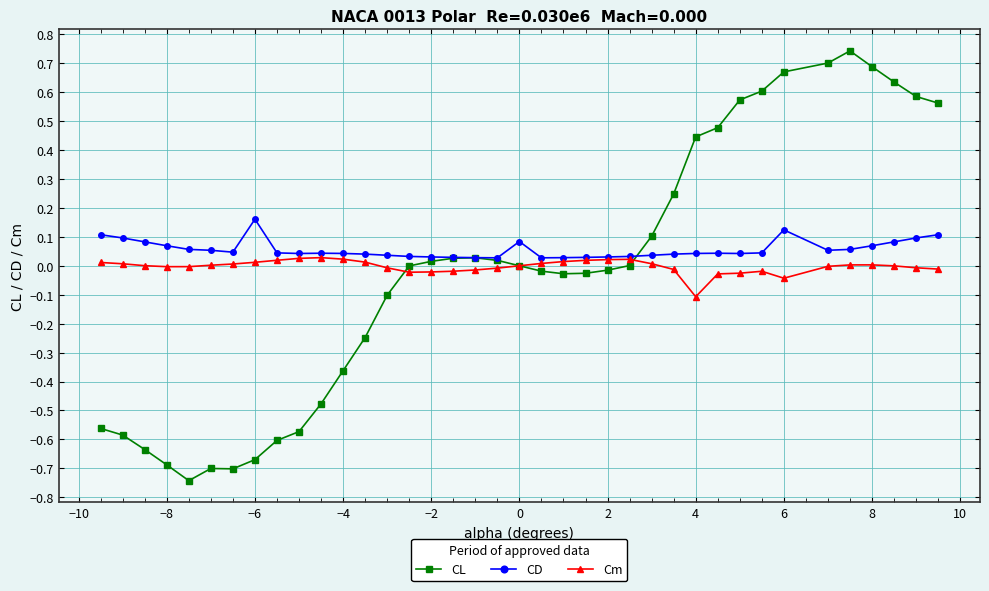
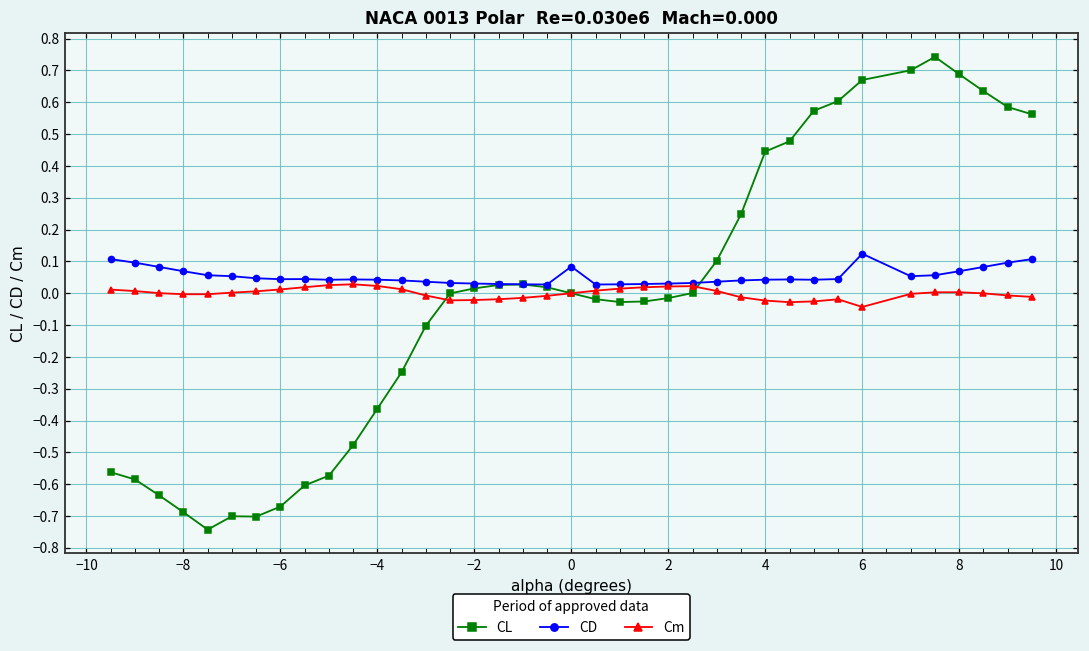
  {
    "CL": {
      "−8": -0.69,
      "−6": -0.67,
      "−4": -0.36,
      "−2": 0.02,
      "2": -0.02,
      "4": 0.45,
      "6": 0.67,
      "8": 0.69
    },
    "CD": {
      "−8": 0.07,
-     "−6": 0.16,
+     "−6": 0.04,
      "−4": 0.04,
      "−2": 0.03,
      "0": 0.08,
      "2": 0.03,
      "4": 0.04,
      "6": 0.12,
      "8": 0.07
    },
    "Cm": {
      "−8": 0.00,
      "−6": 0.01,
      "−4": 0.02,
      "−2": -0.02,
      "2": 0.02,
-     "4": -0.11,
+     "4": -0.02,
      "6": -0.04,
      "8": 0.00
    }
  }
